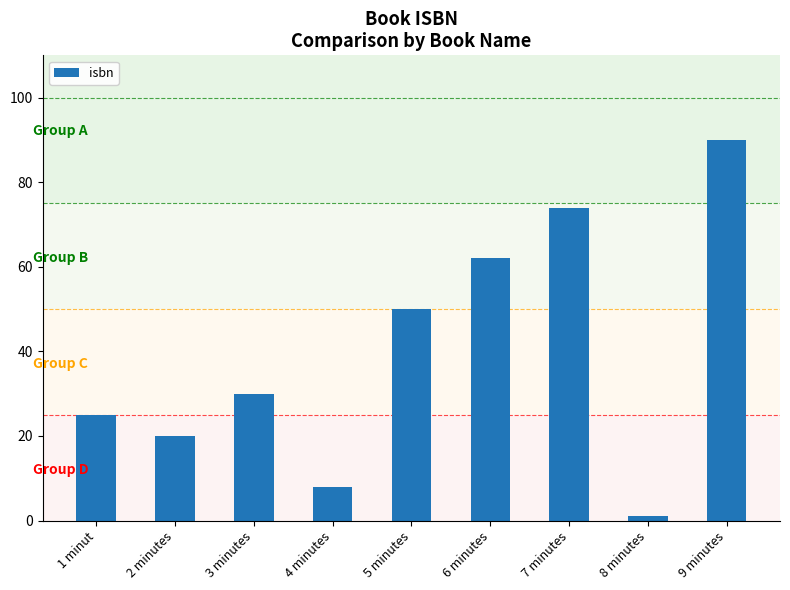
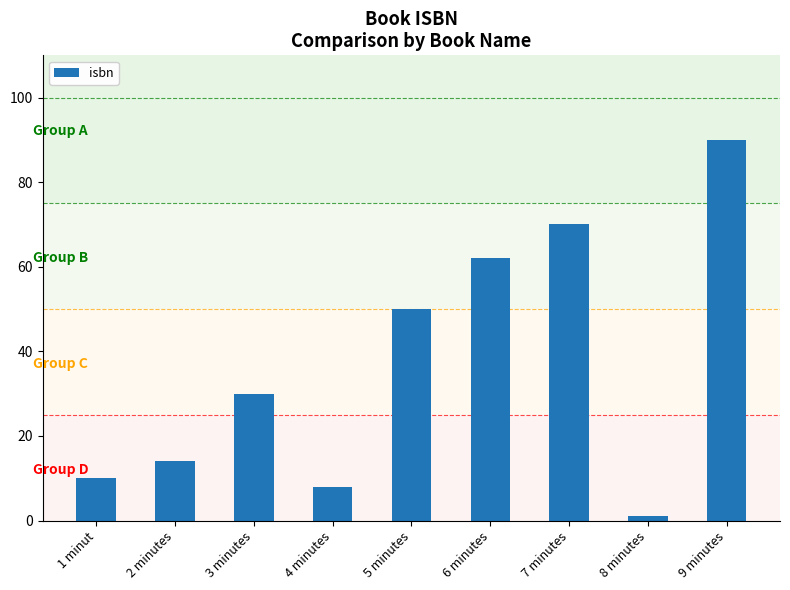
  {
-   "1 minut": 25,
-   "2 minutes": 20,
+   "1 minut": 10,
+   "2 minutes": 14,
    "3 minutes": 30,
    "4 minutes": 8,
    "5 minutes": 50,
    "6 minutes": 62,
-   "7 minutes": 74,
+   "7 minutes": 70,
    "8 minutes": 1,
    "9 minutes": 90
  }
